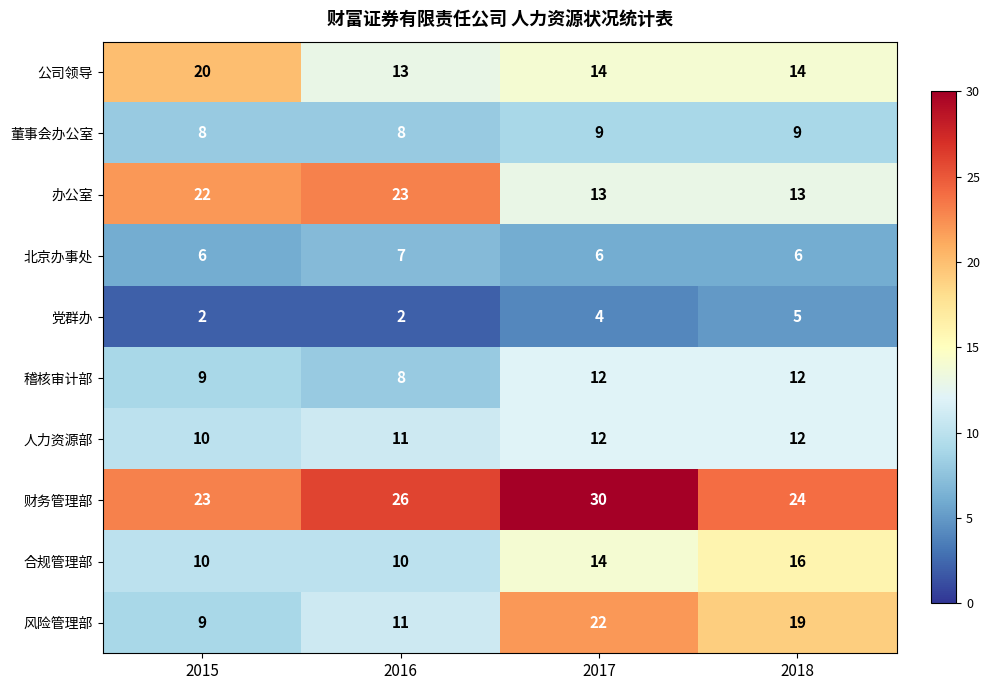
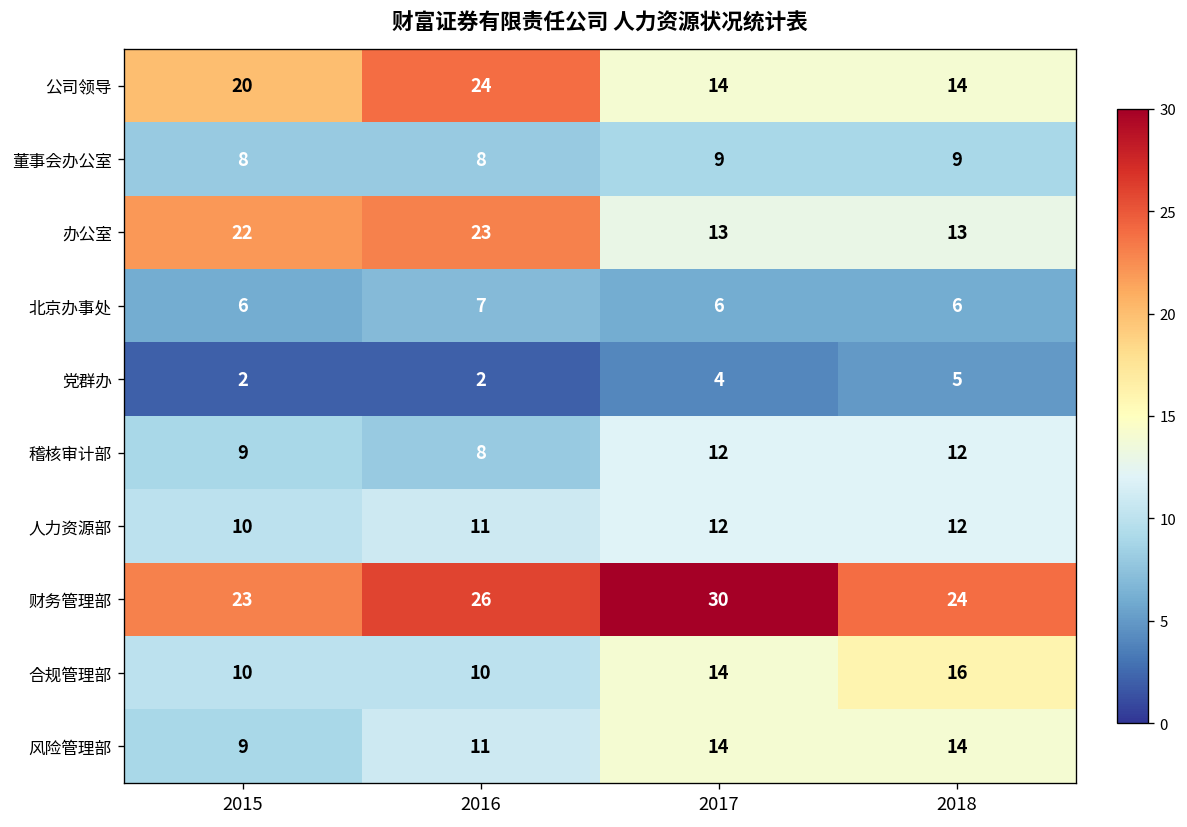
  {
    "公司领导": {
      "2015": 20,
-     "2016": 13,
+     "2016": 24,
      "2017": 14,
      "2018": 14
    },
    "董事会办公室": {
      "2015": 8,
      "2016": 8,
      "2017": 9,
      "2018": 9
    },
    "办公室": {
      "2015": 22,
      "2016": 23,
      "2017": 13,
      "2018": 13
    },
    "北京办事处": {
      "2015": 6,
      "2016": 7,
      "2017": 6,
      "2018": 6
    },
    "党群办": {
      "2015": 2,
      "2016": 2,
      "2017": 4,
      "2018": 5
    },
    "稽核审计部": {
      "2015": 9,
      "2016": 8,
      "2017": 12,
      "2018": 12
    },
    "人力资源部": {
      "2015": 10,
      "2016": 11,
      "2017": 12,
      "2018": 12
    },
    "财务管理部": {
      "2015": 23,
      "2016": 26,
      "2017": 30,
      "2018": 24
    },
    "合规管理部": {
      "2015": 10,
      "2016": 10,
      "2017": 14,
      "2018": 16
    },
    "风险管理部": {
      "2015": 9,
      "2016": 11,
-     "2017": 22,
-     "2018": 19
+     "2017": 14,
+     "2018": 14
    }
  }
